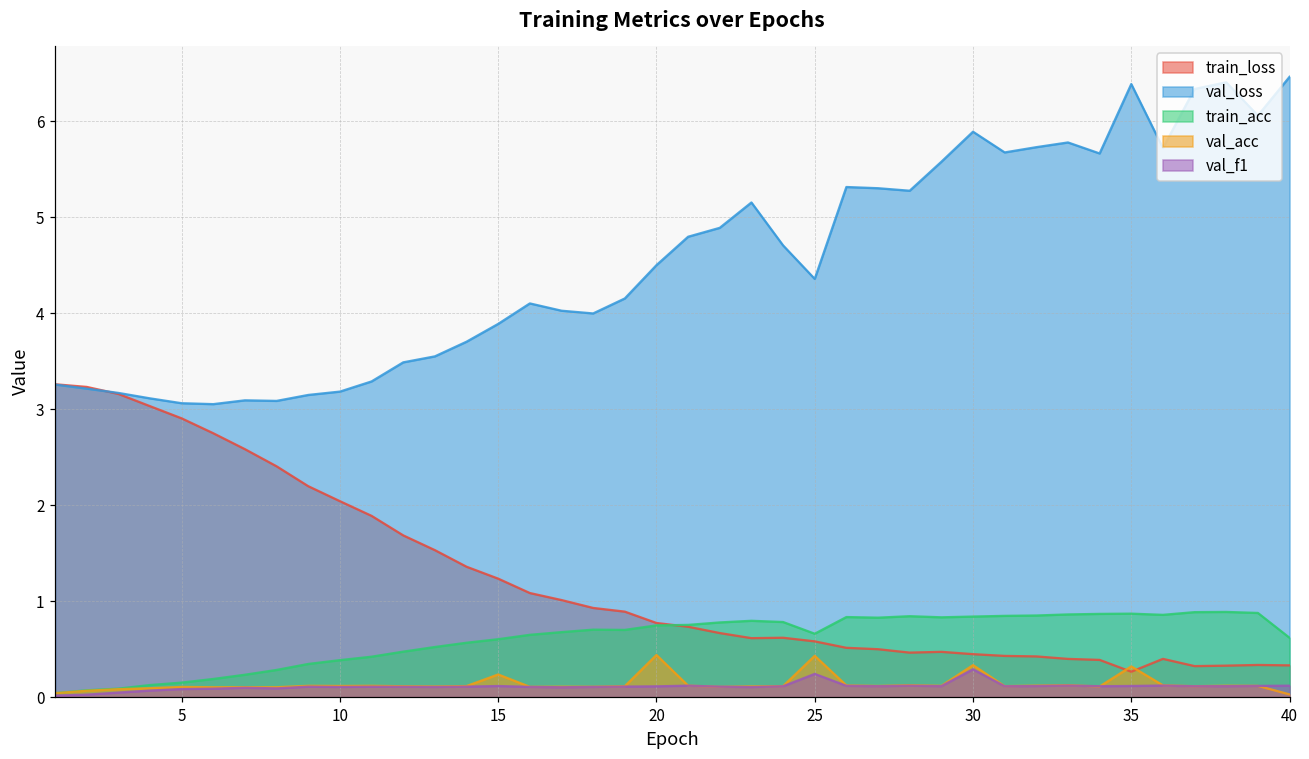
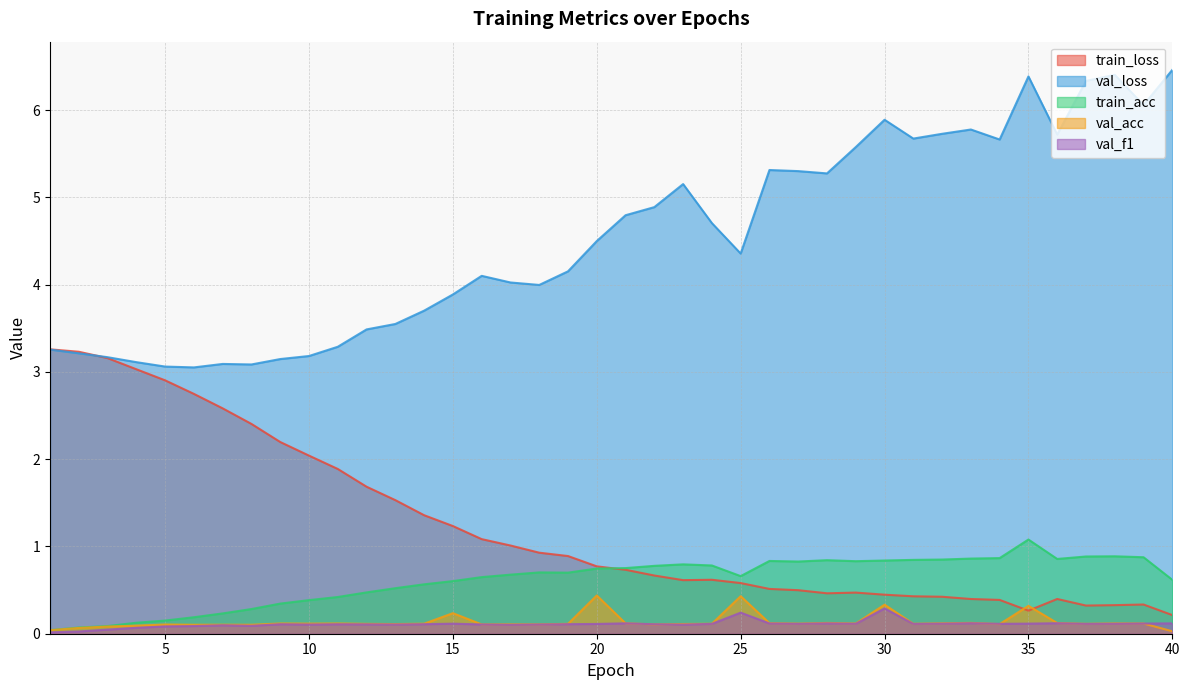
  {
    "train_loss": {
      "5": 2.9,
      "10": 2.0,
      "15": 1.2,
      "25": 0.6,
      "30": 0.4,
      "35": 0.3,
-     "40": 0.3
+     "40": 0.2
    },
    "val_loss": {
      "5": 3.1,
      "10": 3.2,
      "15": 3.9,
      "20": 4.5,
      "25": 4.4,
      "30": 5.9,
      "35": 6.4,
      "40": 6.5
    },
    "train_acc": {
      "5": 0.2,
      "10": 0.4,
      "15": 0.6,
      "25": 0.7,
      "30": 0.8,
-     "35": 0.9,
+     "35": 1.1,
      "40": 0.6
    },
    "val_acc": {
      "15": 0.2,
      "20": 0.4,
      "25": 0.4,
      "30": 0.3,
      "35": 0.3,
      "40": 0.0
    },
    "val_f1": {
      "15": 0.1,
      "20": 0.1,
      "25": 0.2,
      "30": 0.3,
      "35": 0.1,
      "40": 0.1
    }
  }
